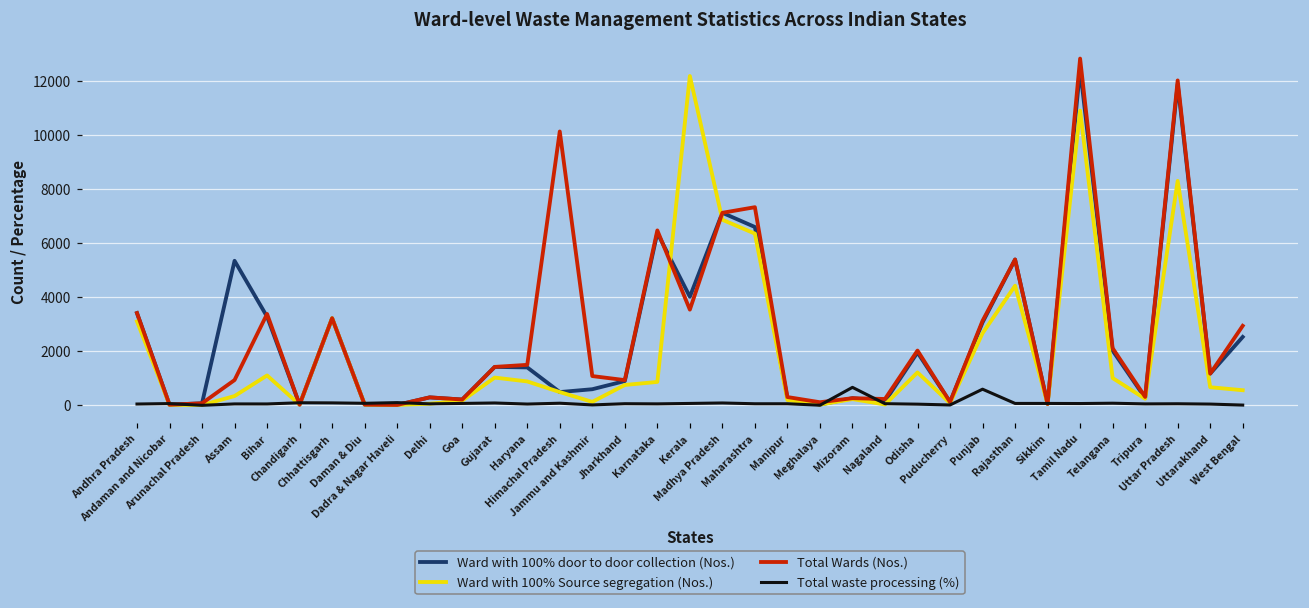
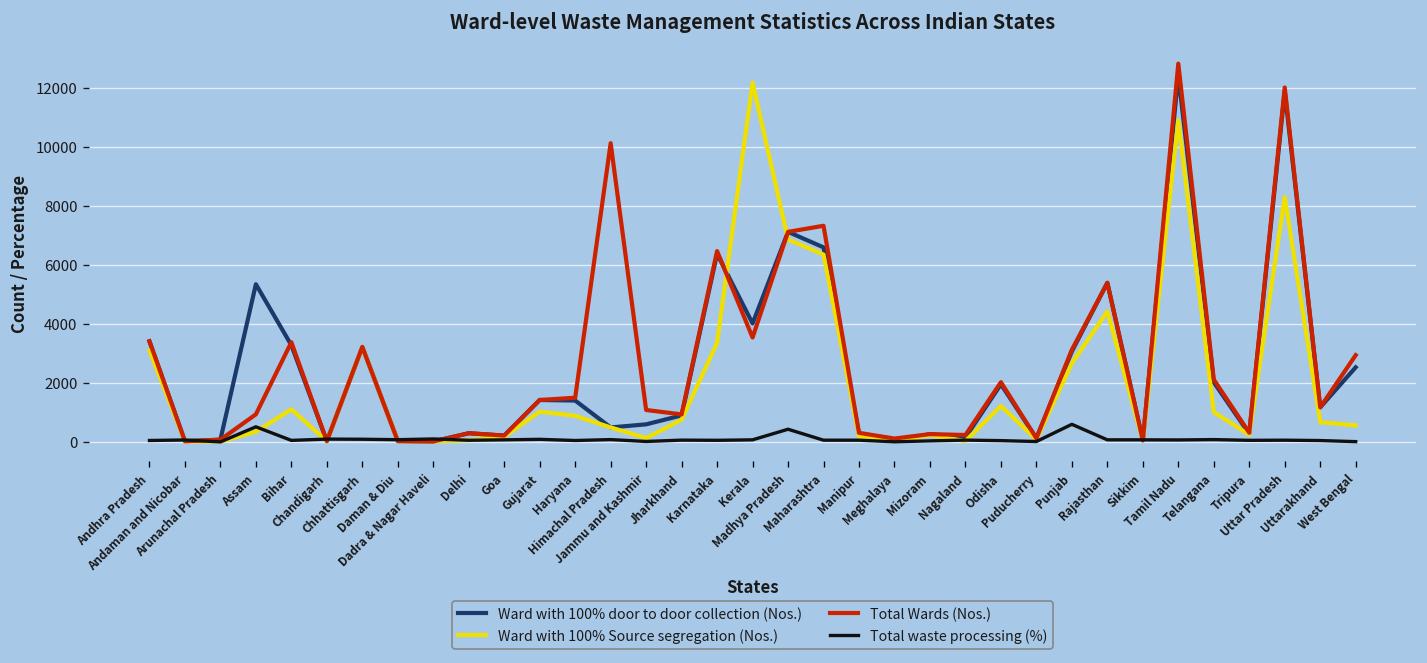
  {
    "Ward with 100% door to door collection (Nos.)": {
      "Assam": 5300,
      "Jammu and Kashmir": 600,
      "Kerala": 4000,
      "Maharashtra": 6600,
      "Tamil Nadu": 12400,
      "Uttar Pradesh": 11900,
      "West Bengal": 2500
    },
    "Ward with 100% Source segregation (Nos.)": {
      "Andhra Pradesh": 3100,
      "Assam": 300,
      "Bihar": 1100,
      "Gujarat": 1000,
      "Haryana": 900,
      "Jammu and Kashmir": 100,
      "Jharkhand": 800,
-     "Karnataka": 900,
+     "Karnataka": 3400,
      "Kerala": 12200,
      "Madhya Pradesh": 6900,
      "Maharashtra": 6300,
      "Odisha": 1200,
      "Punjab": 2700,
      "Rajasthan": 4400,
      "Tamil Nadu": 10900,
      "Telangana": 1000,
      "Uttar Pradesh": 8300,
      "Uttarakhand": 700,
      "West Bengal": 600
    },
    "Total Wards (Nos.)": {
      "Assam": 900,
      "Himachal Pradesh": 10100,
      "Jammu and Kashmir": 1100,
      "Kerala": 3500,
      "Maharashtra": 7300,
      "Tamil Nadu": 12800,
      "Uttar Pradesh": 12000,
      "West Bengal": 2900
    },
    "Total waste processing (%)": {
      "Andhra Pradesh": 0,
-     "Assam": 100,
+     "Assam": 500,
      "Bihar": 100,
      "Chhattisgarh": 100,
      "Gujarat": 100,
      "Haryana": 0,
      "Himachal Pradesh": 100,
      "Jammu and Kashmir": 0,
      "Jharkhand": 100,
      "Karnataka": 100,
      "Kerala": 100,
-     "Madhya Pradesh": 100,
+     "Madhya Pradesh": 400,
      "Maharashtra": 100,
      "Manipur": 100,
-     "Mizoram": 700,
+     "Mizoram": 0,
      "Odisha": 0,
      "Punjab": 600,
      "Rajasthan": 100,
      "Tamil Nadu": 100,
      "Telangana": 100,
      "Tripura": 100,
      "Uttar Pradesh": 100,
      "Uttarakhand": 0,
      "West Bengal": 0
    }
  }
